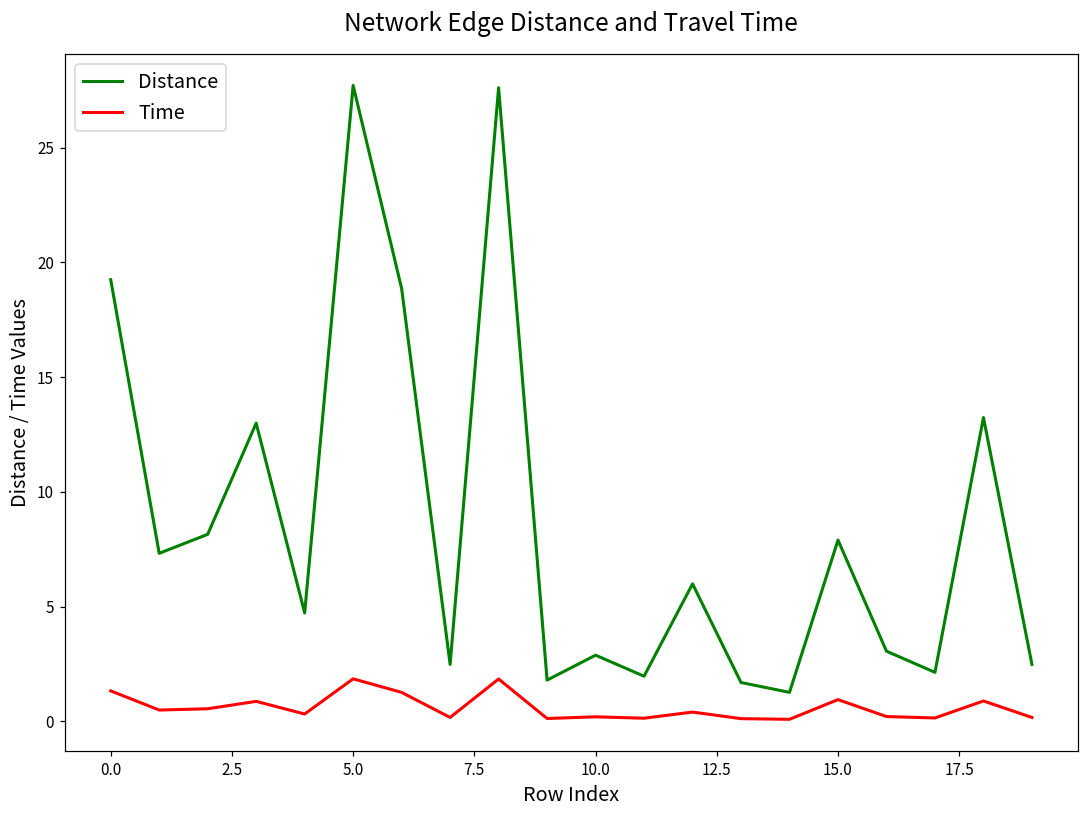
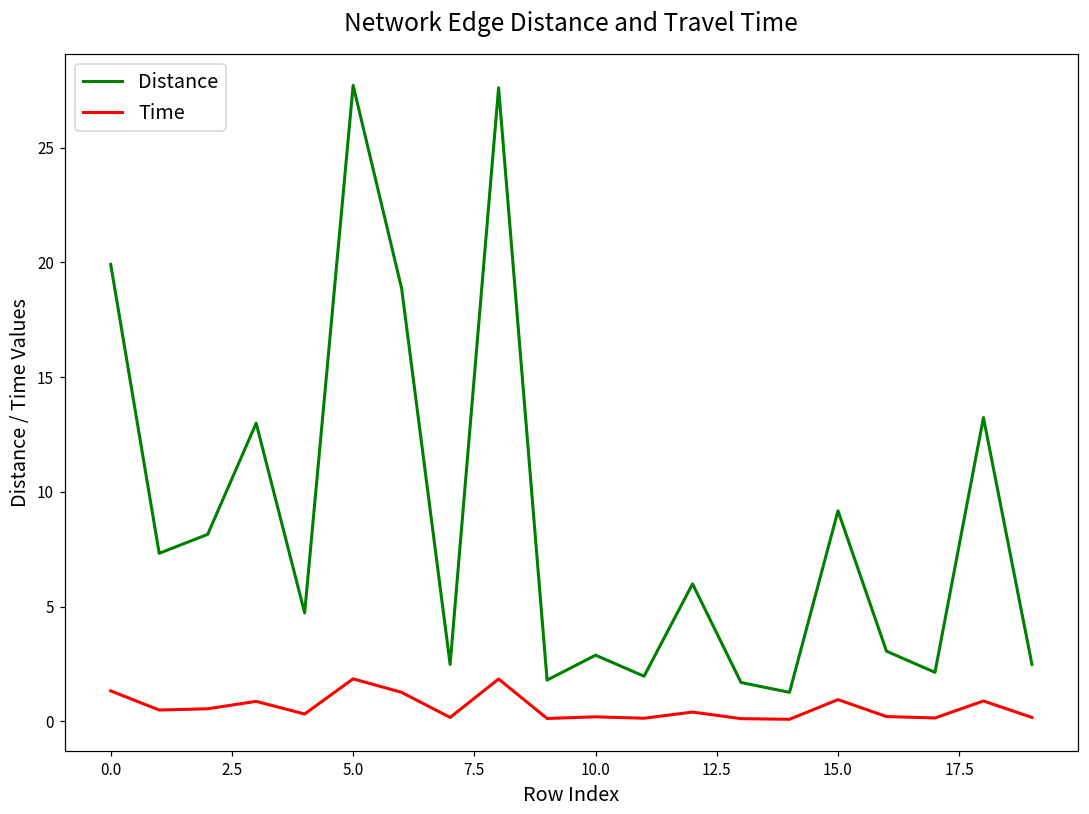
  {
    "Distance": {
-     "0.0": 19.2,
+     "0.0": 19.9,
      "5.0": 27.7,
      "10.0": 2.9,
-     "15.0": 7.9
+     "15.0": 9.2
    },
    "Time": {
      "0.0": 1.3,
      "5.0": 1.8,
      "10.0": 0.2,
      "15.0": 0.9
    }
  }
